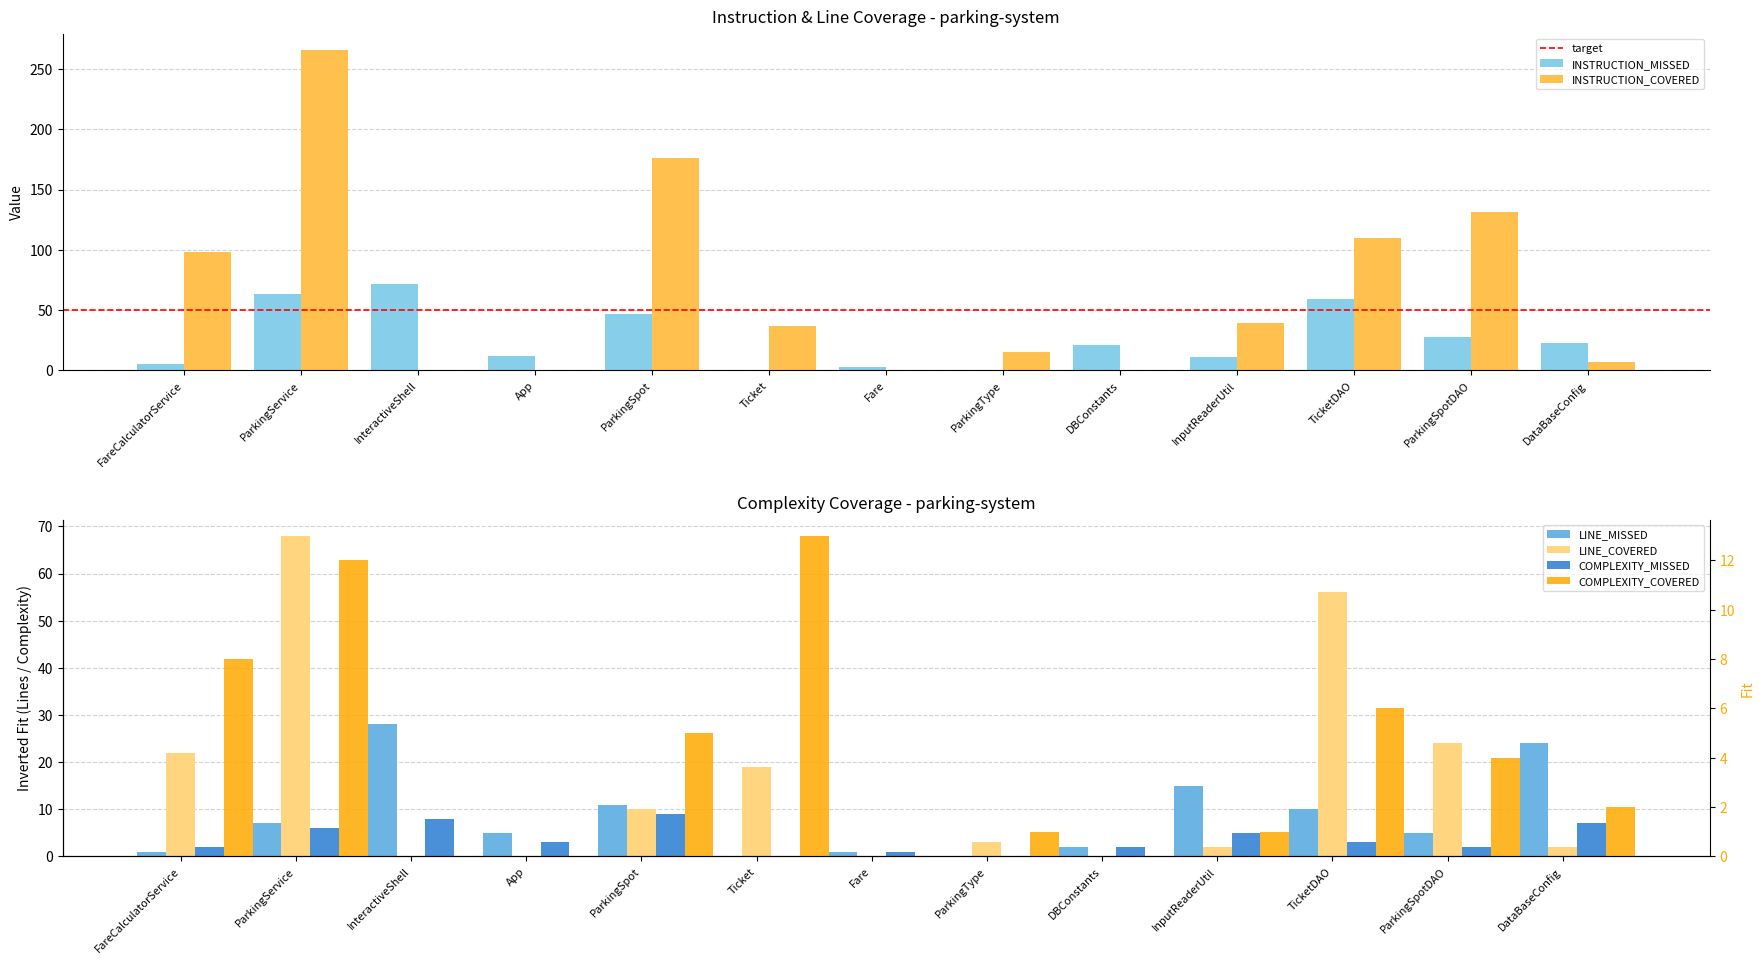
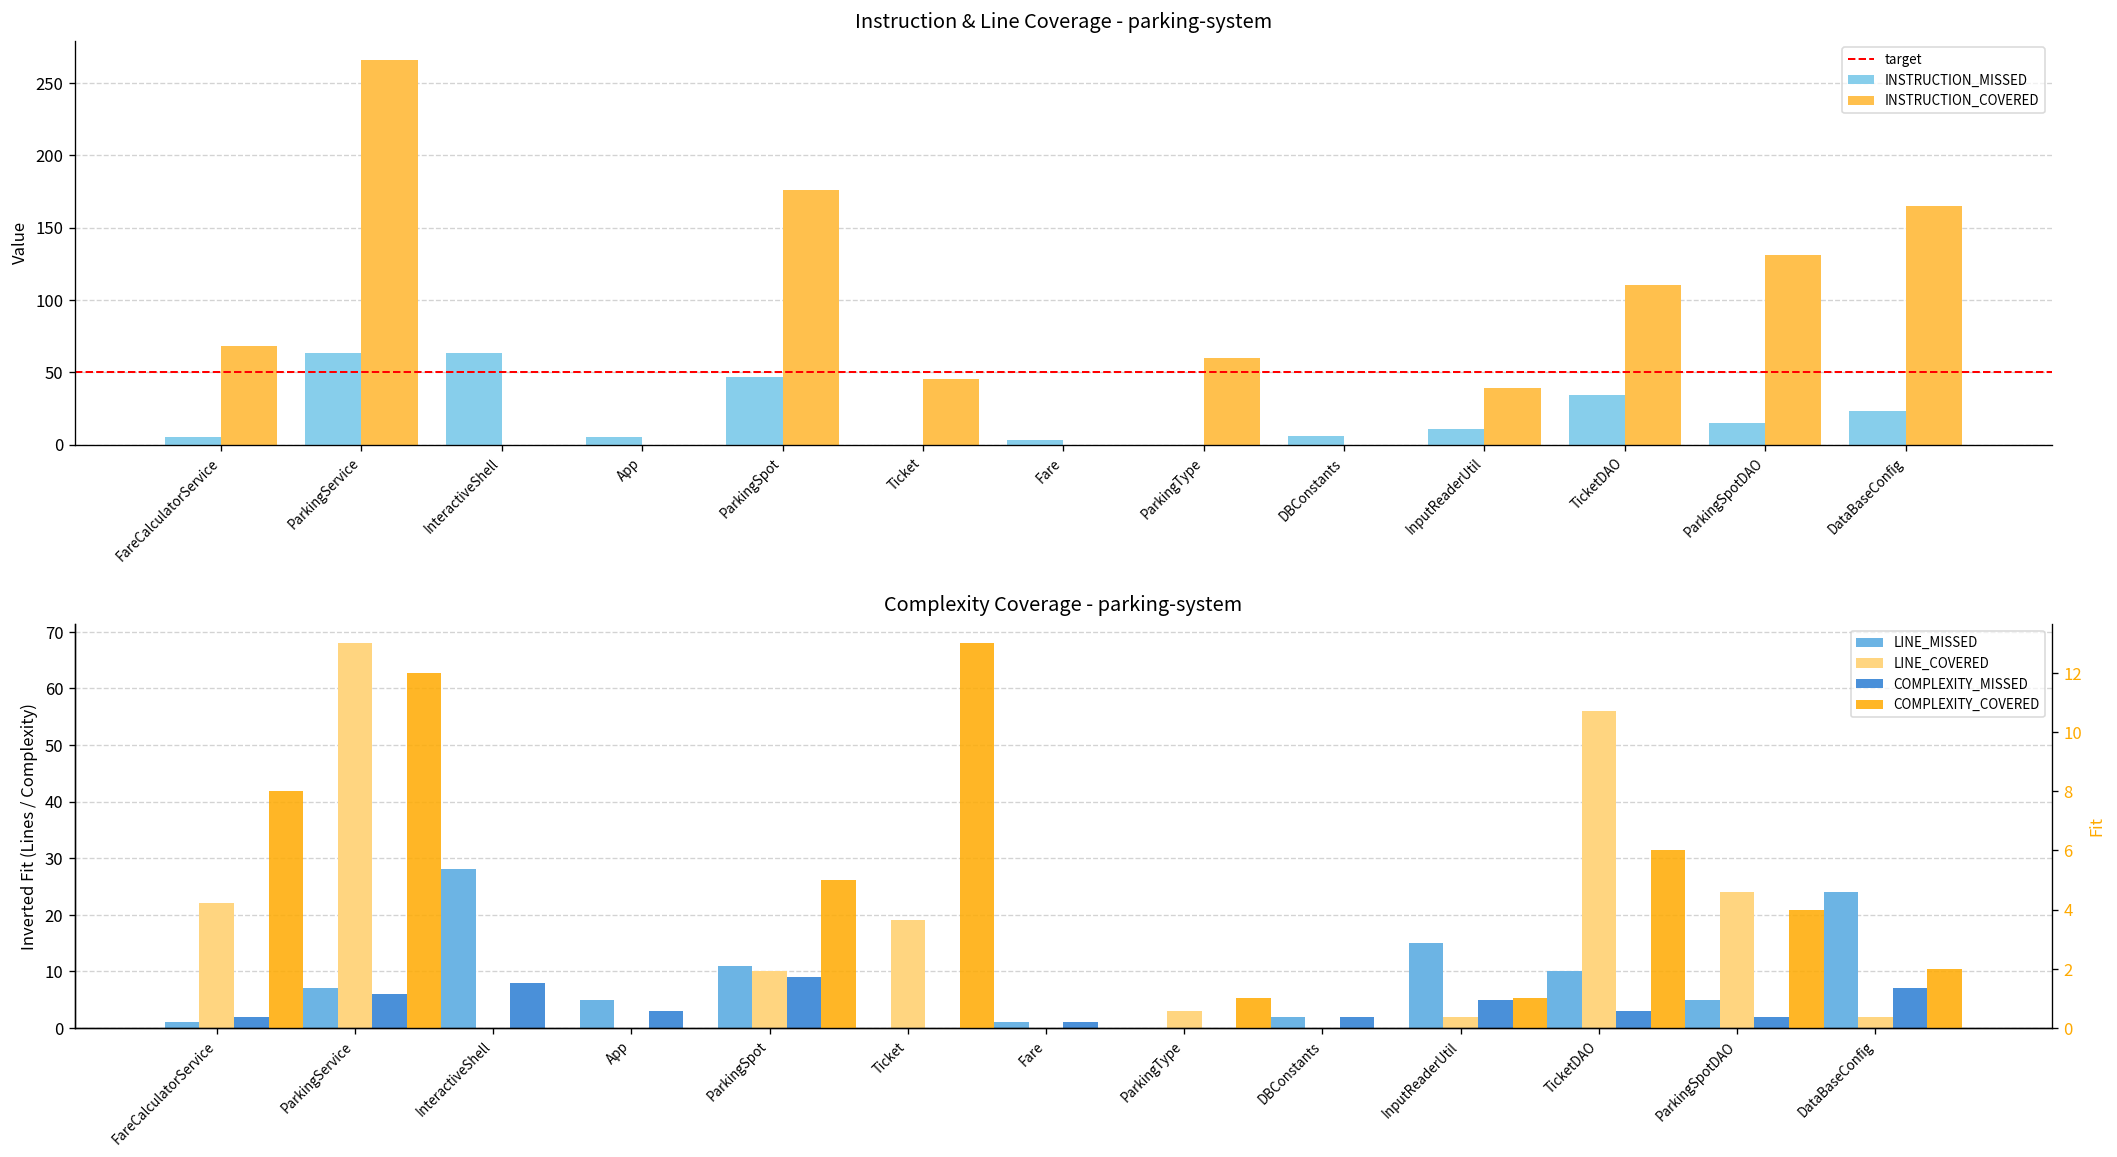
  {
    "Instruction & Line Coverage - parking-system": {
      "INSTRUCTION_MISSED": {
        "FareCalculatorService": 5,
        "ParkingService": 63,
-       "InteractiveShell": 72,
-       "App": 12,
+       "InteractiveShell": 63,
+       "App": 5,
        "ParkingSpot": 47,
        "Ticket": 0,
        "Fare": 3,
        "ParkingType": 0,
-       "DBConstants": 21,
+       "DBConstants": 6,
        "InputReaderUtil": 11,
-       "TicketDAO": 59,
-       "ParkingSpotDAO": 28,
+       "TicketDAO": 34,
+       "ParkingSpotDAO": 15,
        "DataBaseConfig": 23
      },
      "INSTRUCTION_COVERED": {
-       "FareCalculatorService": 98,
+       "FareCalculatorService": 68,
        "ParkingService": 266,
        "InteractiveShell": 0,
        "App": 0,
        "ParkingSpot": 176,
-       "Ticket": 37,
+       "Ticket": 45,
        "Fare": 0,
-       "ParkingType": 15,
+       "ParkingType": 60,
        "DBConstants": 0,
        "InputReaderUtil": 39,
        "TicketDAO": 110,
        "ParkingSpotDAO": 131,
-       "DataBaseConfig": 7
+       "DataBaseConfig": 165
      }
    }
  }
